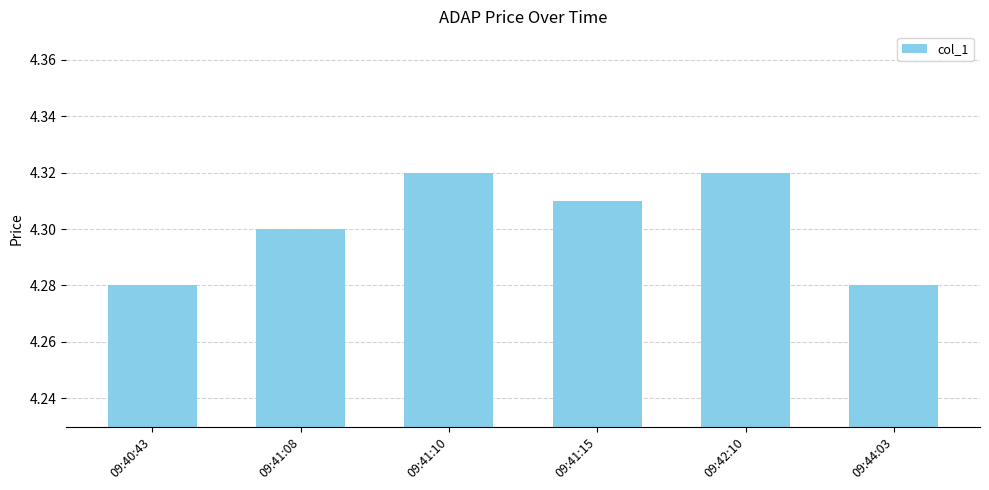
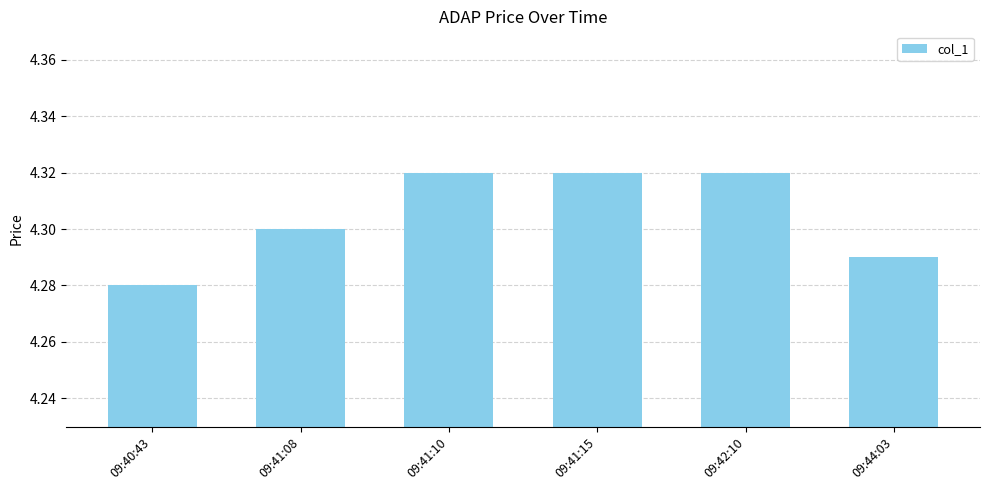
  {
    "09:40:43": 4.28,
    "09:41:08": 4.30,
    "09:41:10": 4.32,
-   "09:41:15": 4.31,
+   "09:41:15": 4.32,
    "09:42:10": 4.32,
-   "09:44:03": 4.28
+   "09:44:03": 4.29
  }
